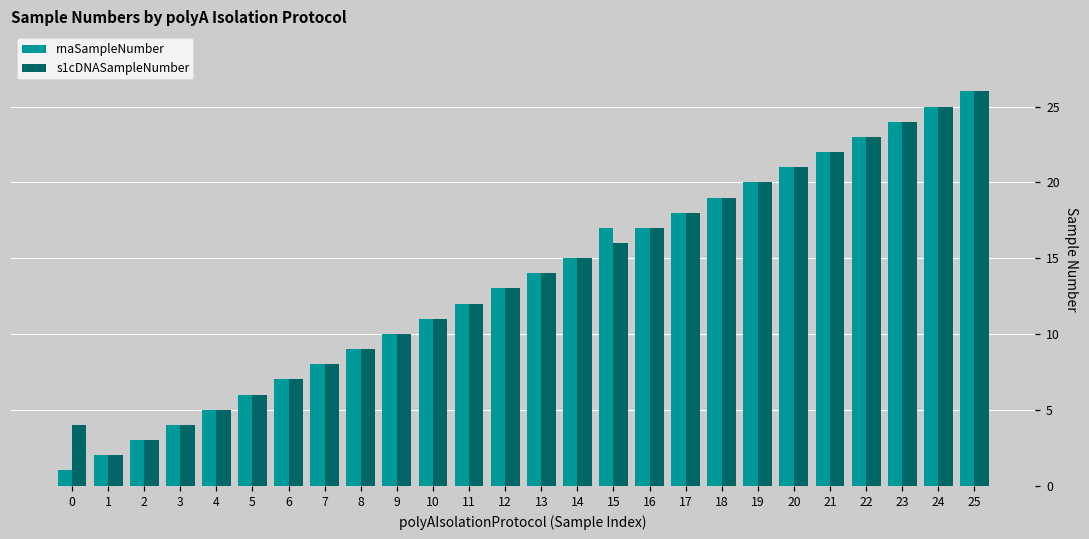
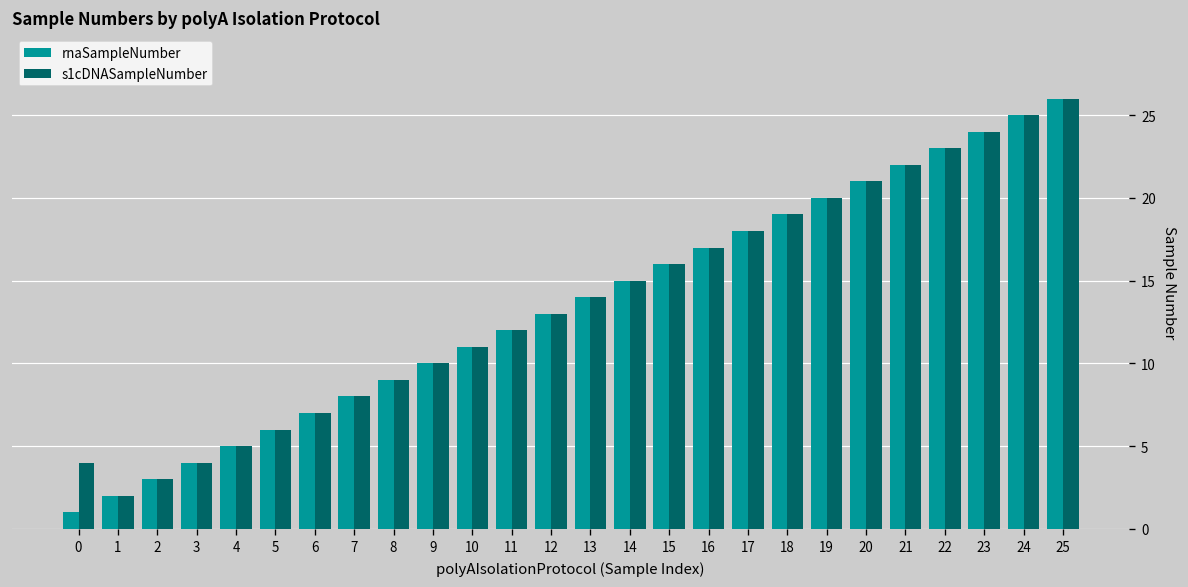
  {
    "rnaSampleNumber": {
      "0": 1,
      "1": 2,
      "2": 3,
      "3": 4,
      "4": 5,
      "5": 6,
      "6": 7,
      "7": 8,
      "8": 9,
      "9": 10,
      "10": 11,
      "11": 12,
      "12": 13,
      "13": 14,
      "14": 15,
-     "15": 17,
+     "15": 16,
      "16": 17,
      "17": 18,
      "18": 19,
      "19": 20,
      "20": 21,
      "21": 22,
      "22": 23,
      "23": 24,
      "24": 25,
      "25": 26
    },
    "s1cDNASampleNumber": {
      "0": 4,
      "1": 2,
      "2": 3,
      "3": 4,
      "4": 5,
      "5": 6,
      "6": 7,
      "7": 8,
      "8": 9,
      "9": 10,
      "10": 11,
      "11": 12,
      "12": 13,
      "13": 14,
      "14": 15,
      "15": 16,
      "16": 17,
      "17": 18,
      "18": 19,
      "19": 20,
      "20": 21,
      "21": 22,
      "22": 23,
      "23": 24,
      "24": 25,
      "25": 26
    }
  }
